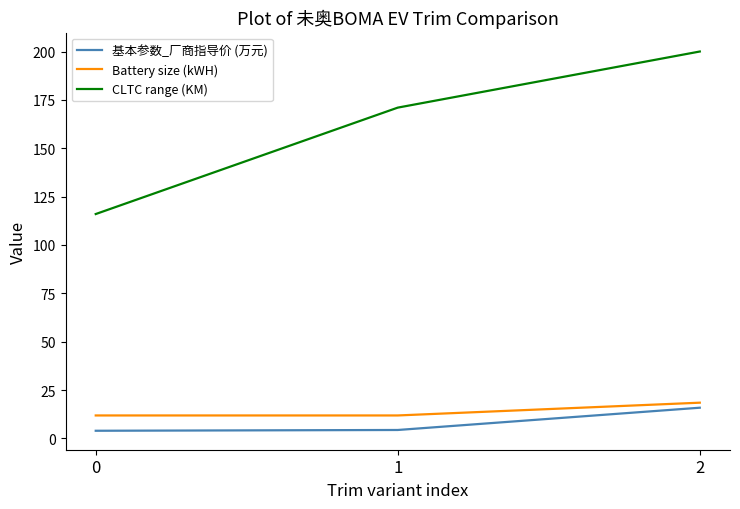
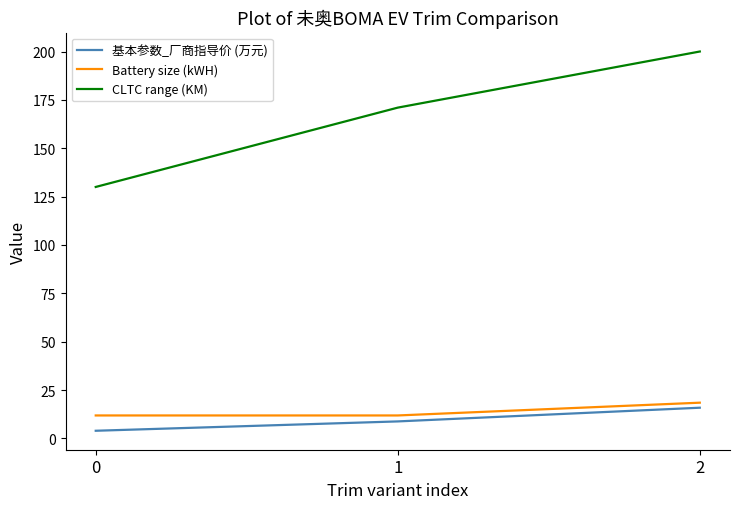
  {
    "基本参数_厂商指导价 (万元)": {
      "0": 4,
-     "1": 4,
+     "1": 9,
      "2": 16
    },
    "Battery size (kWH)": {
      "0": 12,
      "1": 12,
      "2": 19
    },
    "CLTC range (KM)": {
-     "0": 116,
+     "0": 130,
      "1": 171,
      "2": 200
    }
  }
